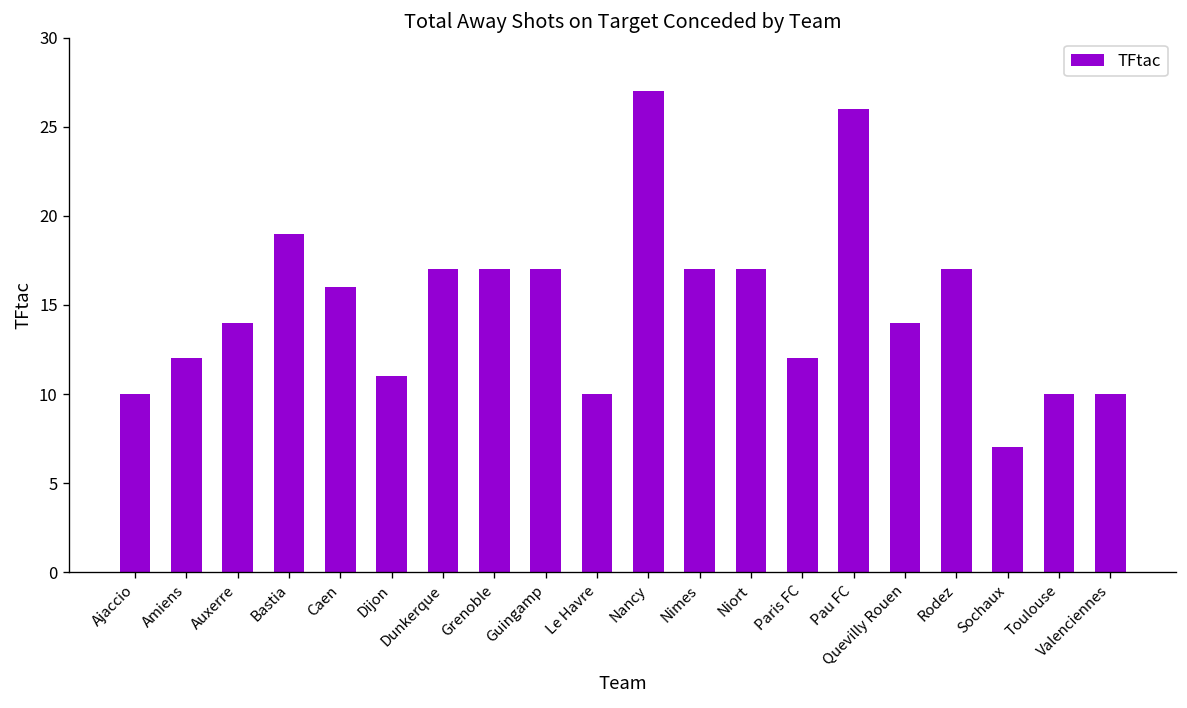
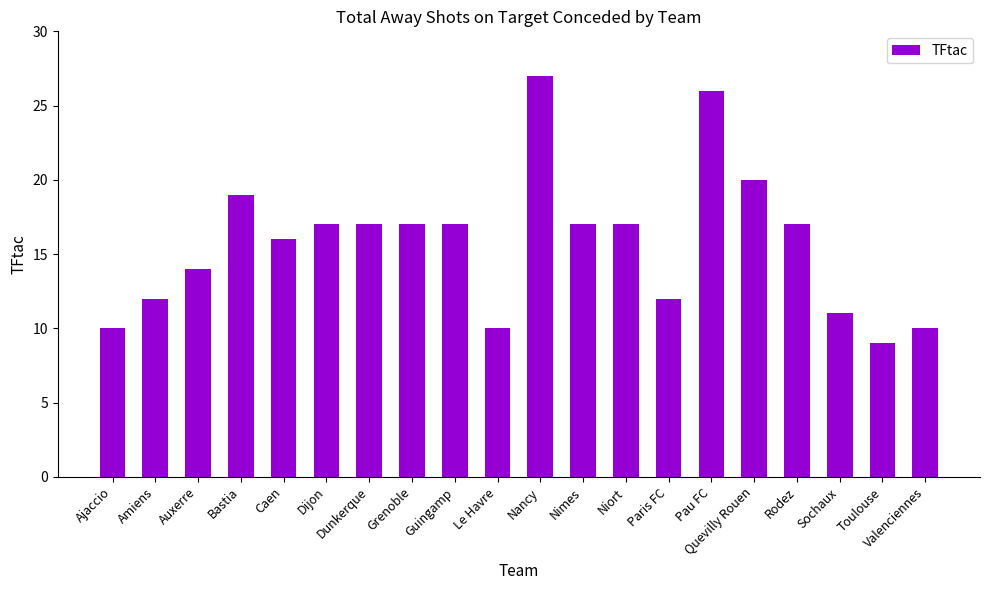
  {
    "Ajaccio": 10,
    "Amiens": 12,
    "Auxerre": 14,
    "Bastia": 19,
    "Caen": 16,
-   "Dijon": 11,
+   "Dijon": 17,
    "Dunkerque": 17,
    "Grenoble": 17,
    "Guingamp": 17,
    "Le Havre": 10,
    "Nancy": 27,
    "Nimes": 17,
    "Niort": 17,
    "Paris FC": 12,
    "Pau FC": 26,
-   "Quevilly Rouen": 14,
+   "Quevilly Rouen": 20,
    "Rodez": 17,
-   "Sochaux": 7,
-   "Toulouse": 10,
+   "Sochaux": 11,
+   "Toulouse": 9,
    "Valenciennes": 10
  }
